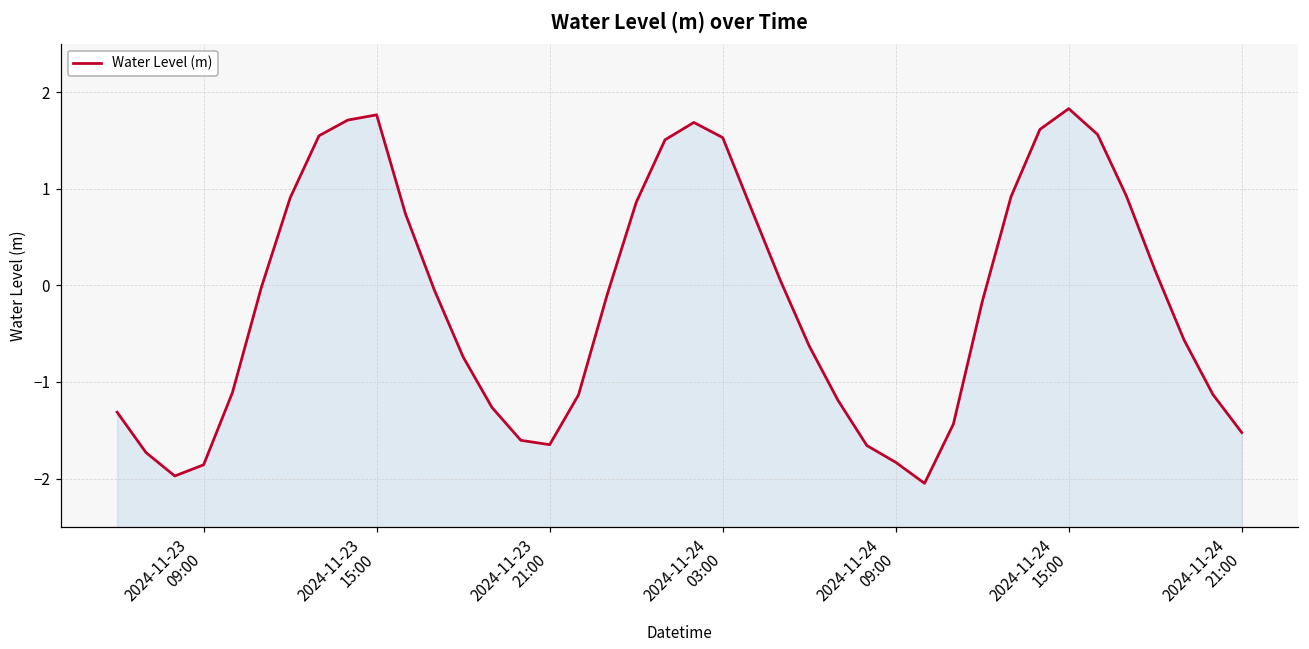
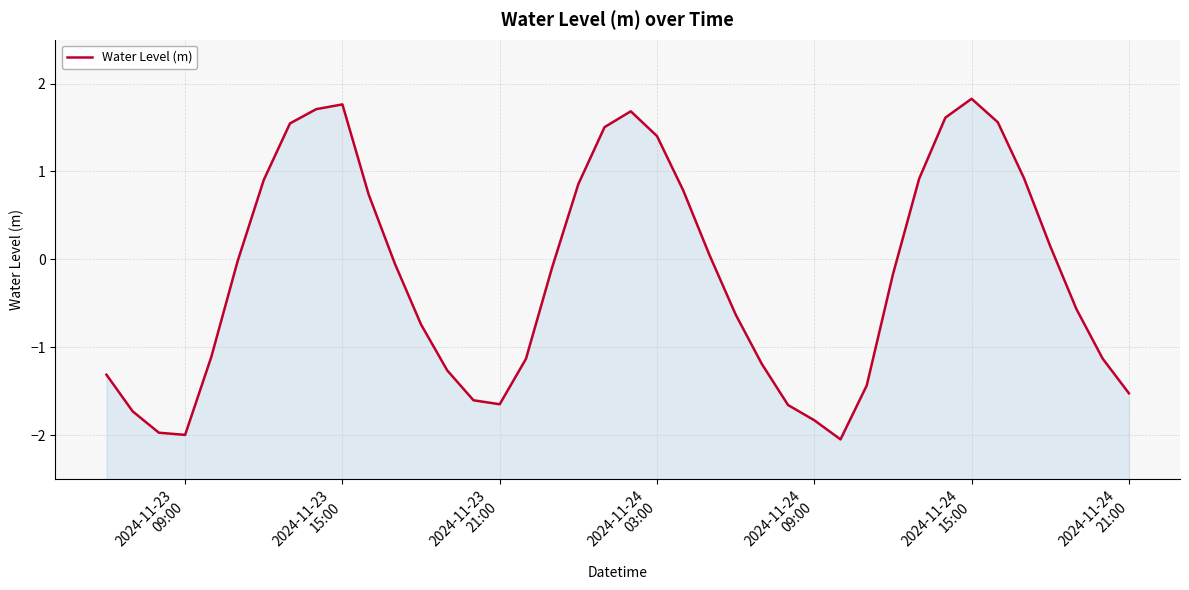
  {
-   "2024-11-23 09:00": -1.9,
+   "2024-11-23 09:00": -2.0,
    "2024-11-23 15:00": 1.8,
    "2024-11-23 21:00": -1.6,
-   "2024-11-24 03:00": 1.5,
+   "2024-11-24 03:00": 1.4,
    "2024-11-24 09:00": -1.8,
    "2024-11-24 15:00": 1.8,
    "2024-11-24 21:00": -1.5
  }
